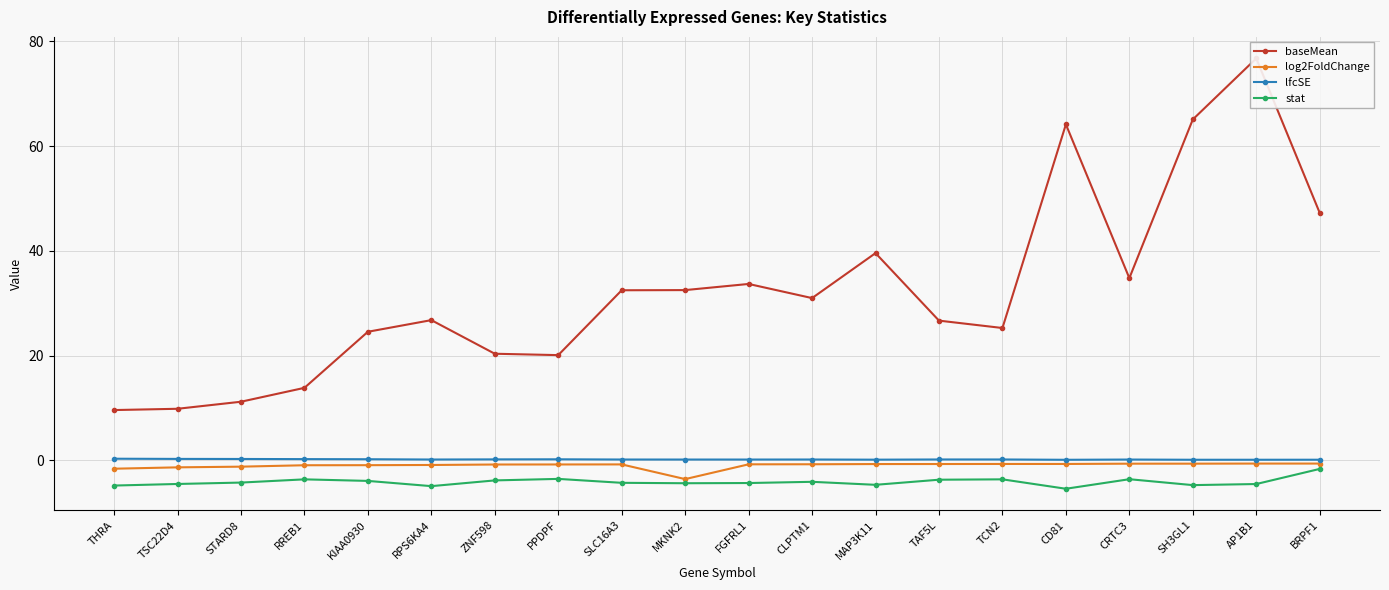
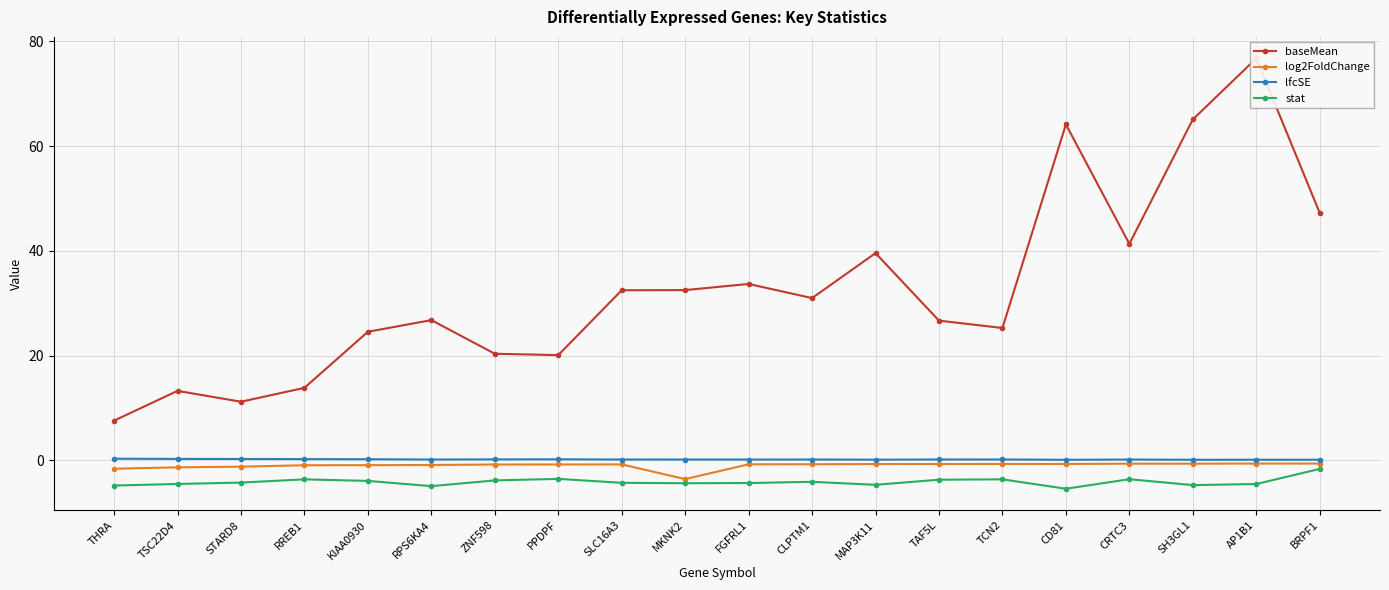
  {
    "baseMean": {
-     "THRA": 10,
-     "TSC22D4": 10,
+     "THRA": 8,
+     "TSC22D4": 13,
      "STARD8": 11,
      "RREB1": 14,
      "KIAA0930": 25,
      "RPS6KA4": 27,
      "ZNF598": 20,
      "PPDPF": 20,
      "SLC16A3": 32,
      "MKNK2": 33,
      "FGFRL1": 34,
      "CLPTM1": 31,
      "MAP3K11": 40,
      "TAF5L": 27,
      "TCN2": 25,
      "CD81": 64,
-     "CRTC3": 35,
+     "CRTC3": 41,
      "SH3GL1": 65,
      "BRPF1": 47
    },
    "log2FoldChange": {
      "THRA": -2,
      "TSC22D4": -1,
      "STARD8": -1,
      "RREB1": -1,
      "KIAA0930": -1,
      "RPS6KA4": -1,
      "ZNF598": -1,
      "PPDPF": -1,
      "SLC16A3": -1,
      "MKNK2": -4,
      "FGFRL1": -1,
      "CLPTM1": -1,
      "MAP3K11": -1,
      "TAF5L": -1,
      "TCN2": -1,
      "CD81": -1,
      "CRTC3": -1,
      "SH3GL1": -1,
      "AP1B1": -1,
      "BRPF1": -1
    },
    "lfcSE": {
      "THRA": 0,
      "TSC22D4": 0,
      "STARD8": 0,
      "RREB1": 0,
      "KIAA0930": 0,
      "RPS6KA4": 0,
      "ZNF598": 0,
      "PPDPF": 0,
      "SLC16A3": 0,
      "MKNK2": 0,
      "FGFRL1": 0,
      "CLPTM1": 0,
      "MAP3K11": 0,
      "TAF5L": 0,
      "TCN2": 0,
      "CD81": 0,
      "CRTC3": 0,
      "SH3GL1": 0,
      "AP1B1": 0,
      "BRPF1": 0
    },
    "stat": {
      "THRA": -5,
      "TSC22D4": -4,
      "STARD8": -4,
      "RREB1": -4,
      "KIAA0930": -4,
      "RPS6KA4": -5,
      "ZNF598": -4,
      "PPDPF": -4,
      "SLC16A3": -4,
      "MKNK2": -4,
      "FGFRL1": -4,
      "CLPTM1": -4,
      "MAP3K11": -5,
      "TAF5L": -4,
      "TCN2": -4,
      "CD81": -5,
      "CRTC3": -4,
      "SH3GL1": -5,
      "AP1B1": -5,
      "BRPF1": -2
    }
  }
